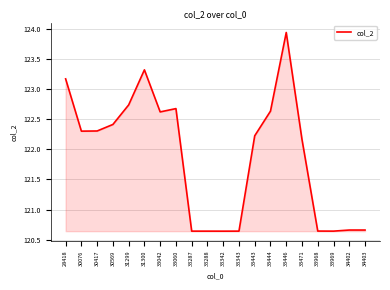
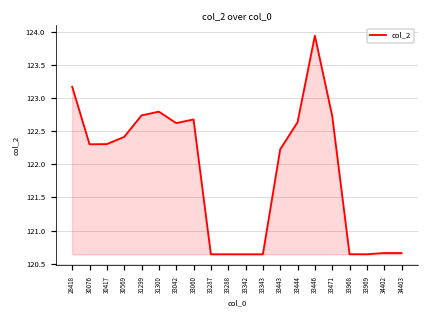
  {
    "28418": 123.2,
    "30076": 122.3,
    "30417": 122.3,
    "30569": 122.4,
    "31299": 122.7,
-   "31300": 123.3,
+   "31300": 122.8,
    "33042": 122.6,
    "33060": 122.7,
    "33287": 120.6,
    "33288": 120.6,
    "33342": 120.6,
    "33343": 120.6,
    "33443": 122.2,
    "33444": 122.6,
    "33446": 123.9,
-   "33471": 122.2,
+   "33471": 122.7,
    "33968": 120.6,
    "33969": 120.6,
    "34402": 120.7,
    "34403": 120.7
  }
